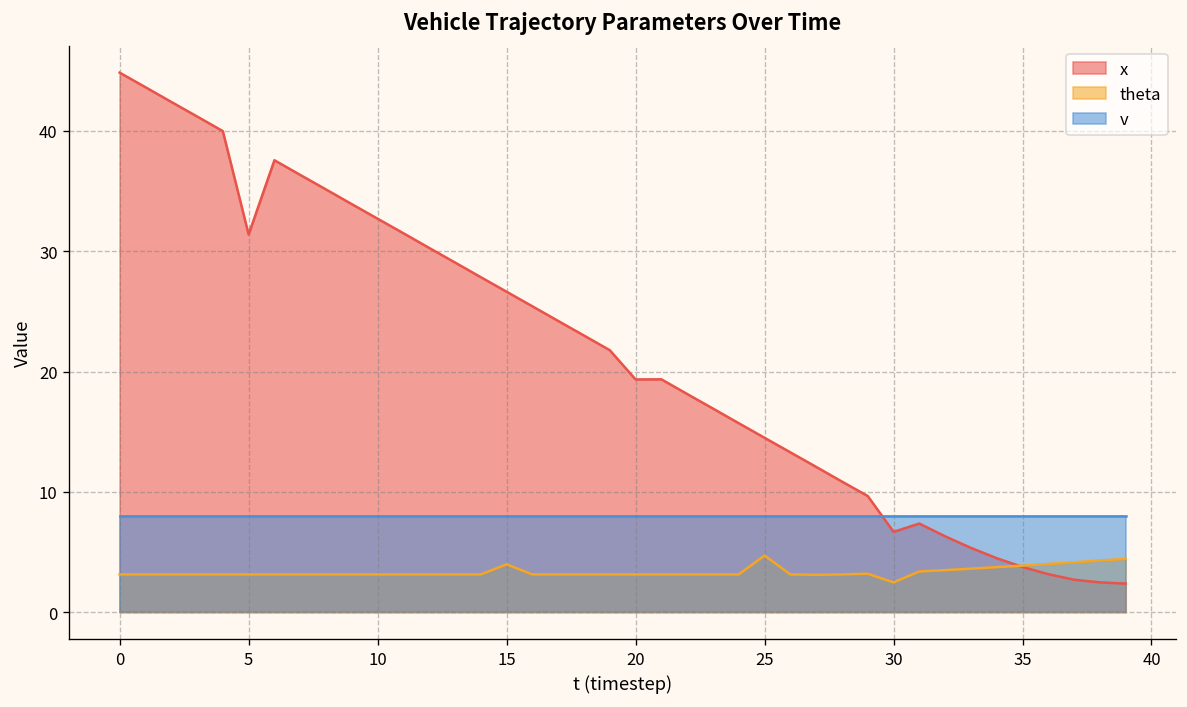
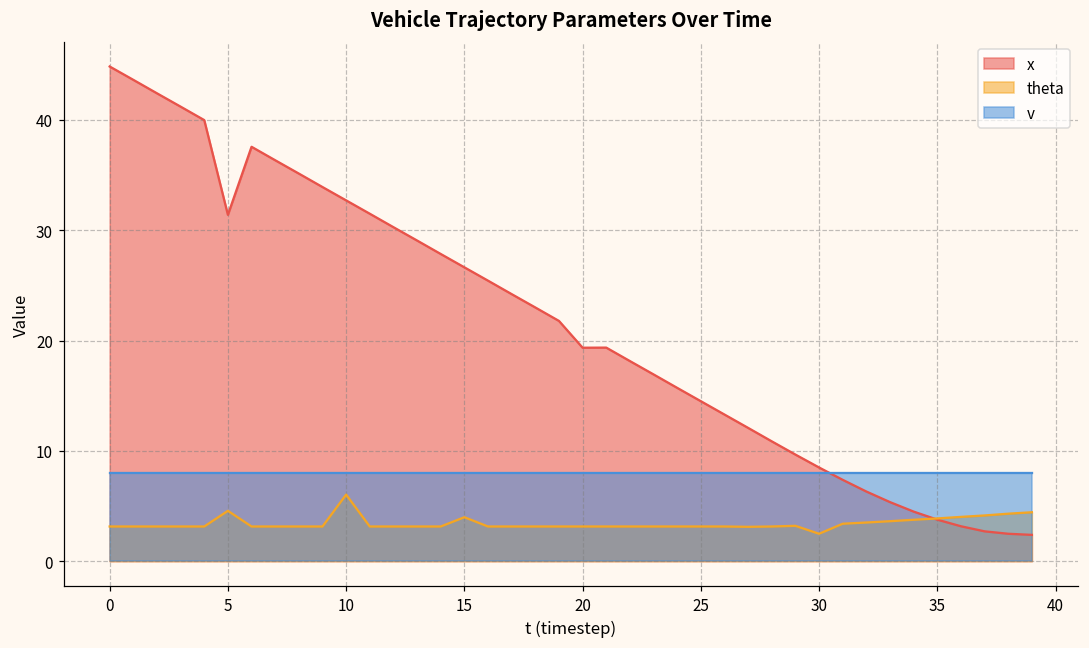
  {
    "x": {
      "0": 44.9,
      "5": 31.4,
      "10": 32.7,
      "15": 26.6,
      "20": 19.4,
      "25": 14.5,
-     "30": 6.7
+     "30": 8.5
    },
    "theta": {
      "0": 3.1,
-     "5": 3.1,
-     "10": 3.1,
+     "5": 4.6,
+     "10": 6.0,
      "15": 4.0,
      "20": 3.1,
-     "25": 4.7,
+     "25": 3.1,
      "30": 2.5
    },
    "v": {
      "0": 8.0,
      "5": 8.0,
      "10": 8.0,
      "15": 8.0,
      "20": 8.0,
      "25": 8.0,
      "30": 8.0,
      "35": 8.0
    }
  }
